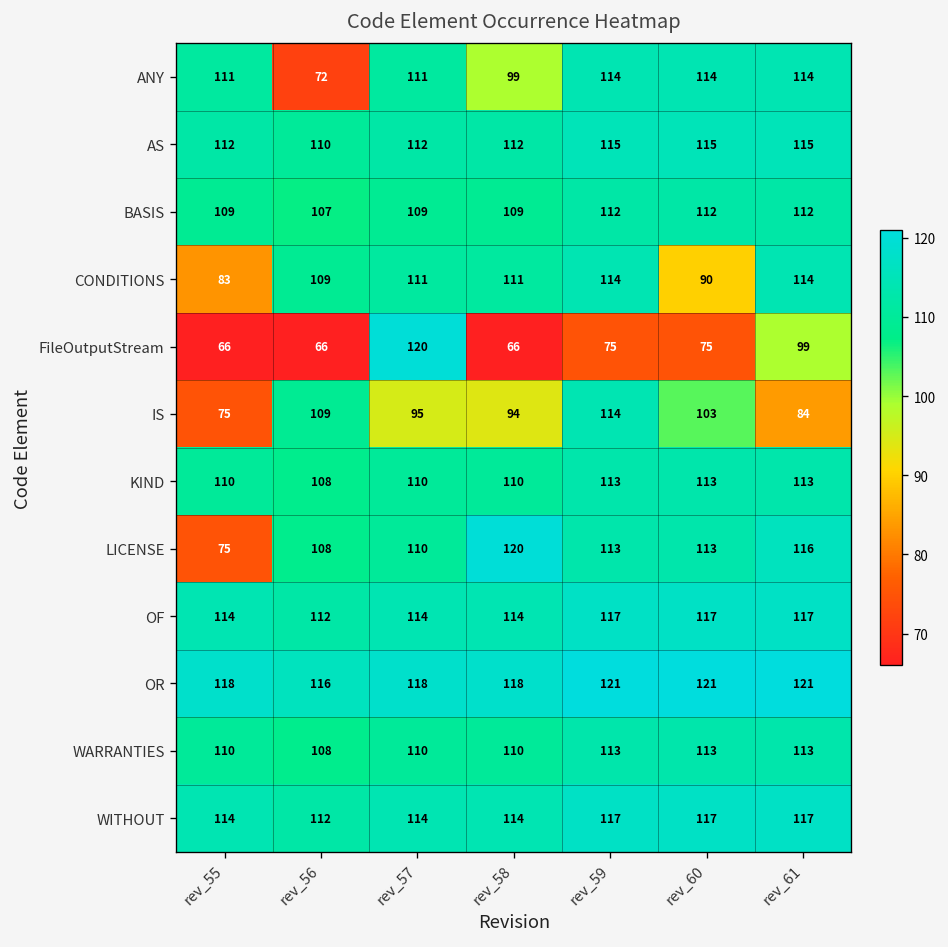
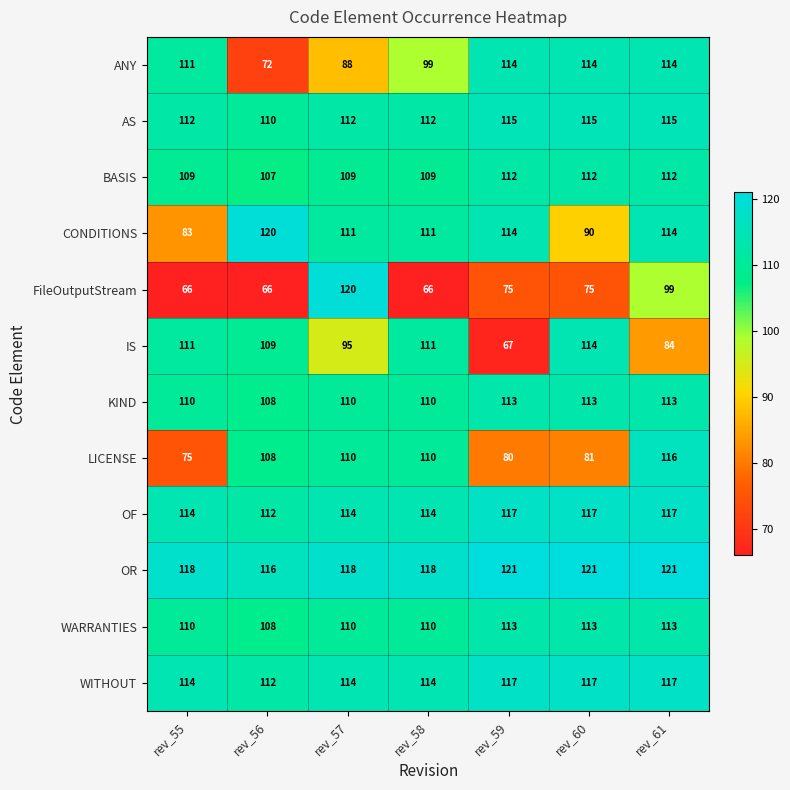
  {
    "ANY": {
      "rev_55": 111,
      "rev_56": 72,
-     "rev_57": 111,
+     "rev_57": 88,
      "rev_58": 99,
      "rev_59": 114,
      "rev_60": 114,
      "rev_61": 114
    },
    "AS": {
      "rev_55": 112,
      "rev_56": 110,
      "rev_57": 112,
      "rev_58": 112,
      "rev_59": 115,
      "rev_60": 115,
      "rev_61": 115
    },
    "BASIS": {
      "rev_55": 109,
      "rev_56": 107,
      "rev_57": 109,
      "rev_58": 109,
      "rev_59": 112,
      "rev_60": 112,
      "rev_61": 112
    },
    "CONDITIONS": {
      "rev_55": 83,
-     "rev_56": 109,
+     "rev_56": 120,
      "rev_57": 111,
      "rev_58": 111,
      "rev_59": 114,
      "rev_60": 90,
      "rev_61": 114
    },
    "FileOutputStream": {
      "rev_55": 66,
      "rev_56": 66,
      "rev_57": 120,
      "rev_58": 66,
      "rev_59": 75,
      "rev_60": 75,
      "rev_61": 99
    },
    "IS": {
-     "rev_55": 75,
+     "rev_55": 111,
      "rev_56": 109,
      "rev_57": 95,
-     "rev_58": 94,
-     "rev_59": 114,
-     "rev_60": 103,
+     "rev_58": 111,
+     "rev_59": 67,
+     "rev_60": 114,
      "rev_61": 84
    },
    "KIND": {
      "rev_55": 110,
      "rev_56": 108,
      "rev_57": 110,
      "rev_58": 110,
      "rev_59": 113,
      "rev_60": 113,
      "rev_61": 113
    },
    "LICENSE": {
      "rev_55": 75,
      "rev_56": 108,
      "rev_57": 110,
-     "rev_58": 120,
-     "rev_59": 113,
-     "rev_60": 113,
+     "rev_58": 110,
+     "rev_59": 80,
+     "rev_60": 81,
      "rev_61": 116
    },
    "OF": {
      "rev_55": 114,
      "rev_56": 112,
      "rev_57": 114,
      "rev_58": 114,
      "rev_59": 117,
      "rev_60": 117,
      "rev_61": 117
    },
    "OR": {
      "rev_55": 118,
      "rev_56": 116,
      "rev_57": 118,
      "rev_58": 118,
      "rev_59": 121,
      "rev_60": 121,
      "rev_61": 121
    },
    "WARRANTIES": {
      "rev_55": 110,
      "rev_56": 108,
      "rev_57": 110,
      "rev_58": 110,
      "rev_59": 113,
      "rev_60": 113,
      "rev_61": 113
    },
    "WITHOUT": {
      "rev_55": 114,
      "rev_56": 112,
      "rev_57": 114,
      "rev_58": 114,
      "rev_59": 117,
      "rev_60": 117,
      "rev_61": 117
    }
  }
